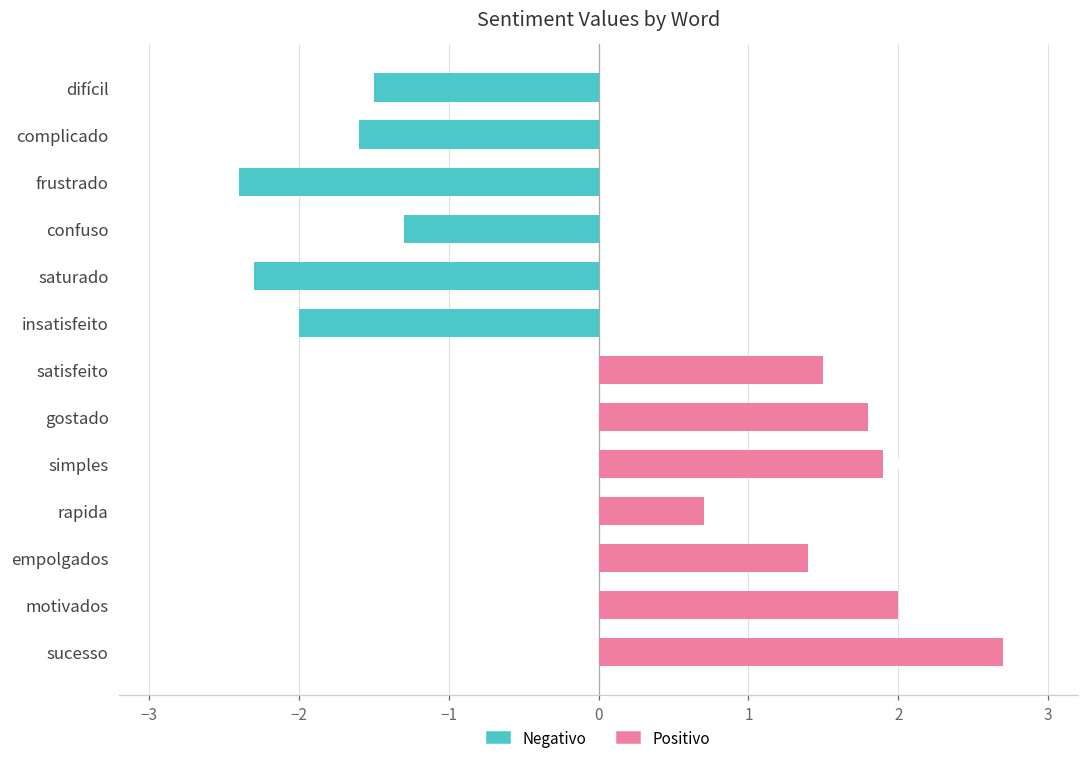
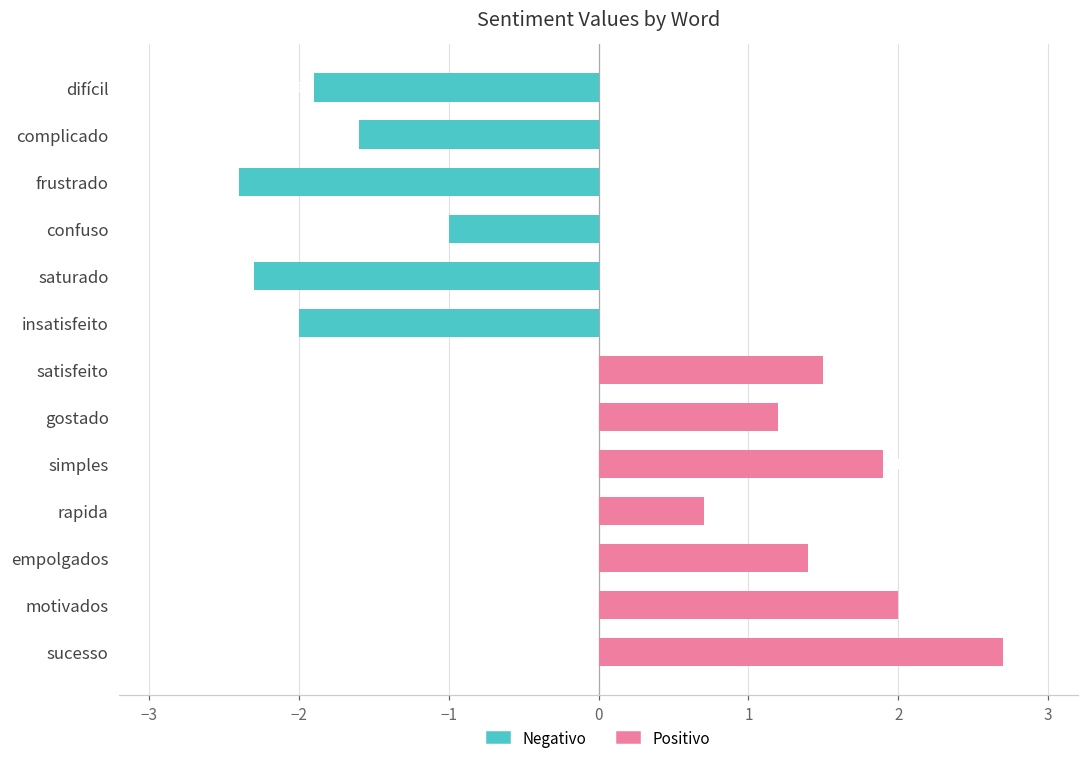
  {
    "Negativo": {
-     "difícil": -1.5,
+     "difícil": -1.9,
      "complicado": -1.6,
      "frustrado": -2.4,
-     "confuso": -1.3,
+     "confuso": -1.0,
      "saturado": -2.3,
      "insatisfeito": -2.0,
      "satisfeito": 0.0,
      "gostado": 0.0,
      "simples": 0.0,
      "rapida": 0.0,
      "empolgados": 0.0,
      "motivados": 0.0,
      "sucesso": 0.0
    },
    "Positivo": {
      "difícil": 0.0,
      "complicado": 0.0,
      "frustrado": 0.0,
      "confuso": 0.0,
      "saturado": 0.0,
      "insatisfeito": 0.0,
      "satisfeito": 1.5,
-     "gostado": 1.8,
+     "gostado": 1.2,
      "simples": 1.9,
      "rapida": 0.7,
      "empolgados": 1.4,
      "motivados": 2.0,
      "sucesso": 2.7
    }
  }
